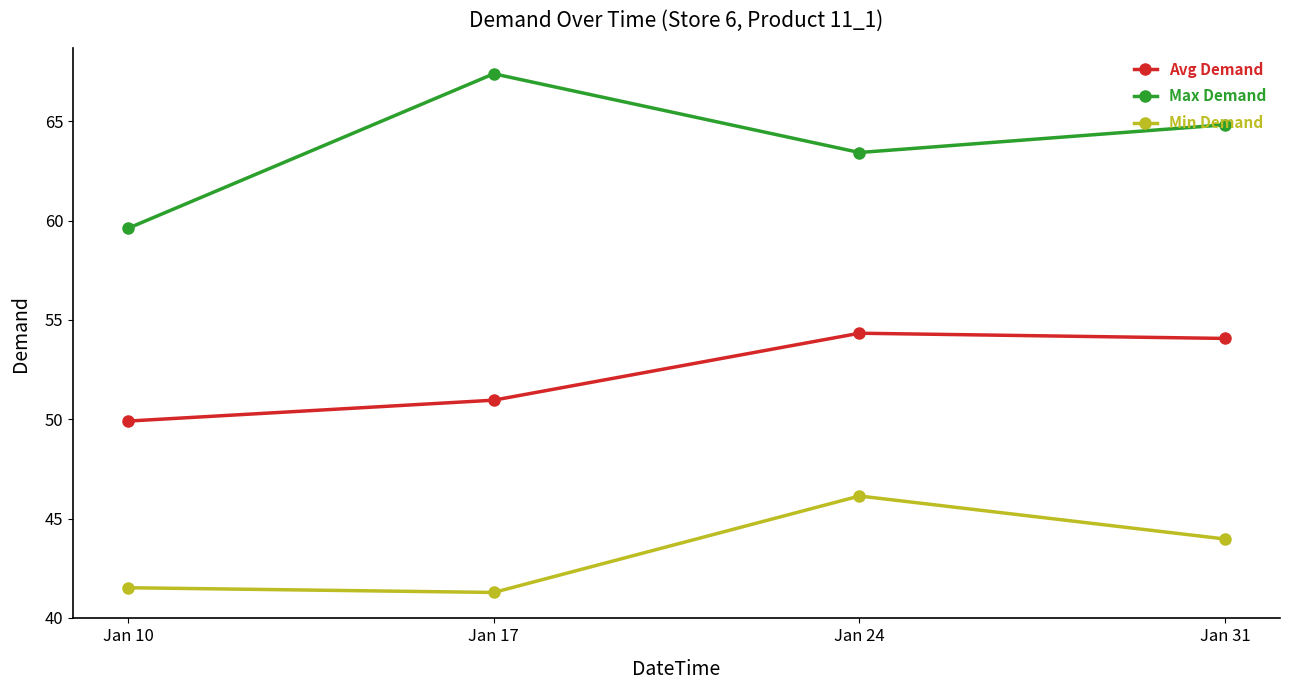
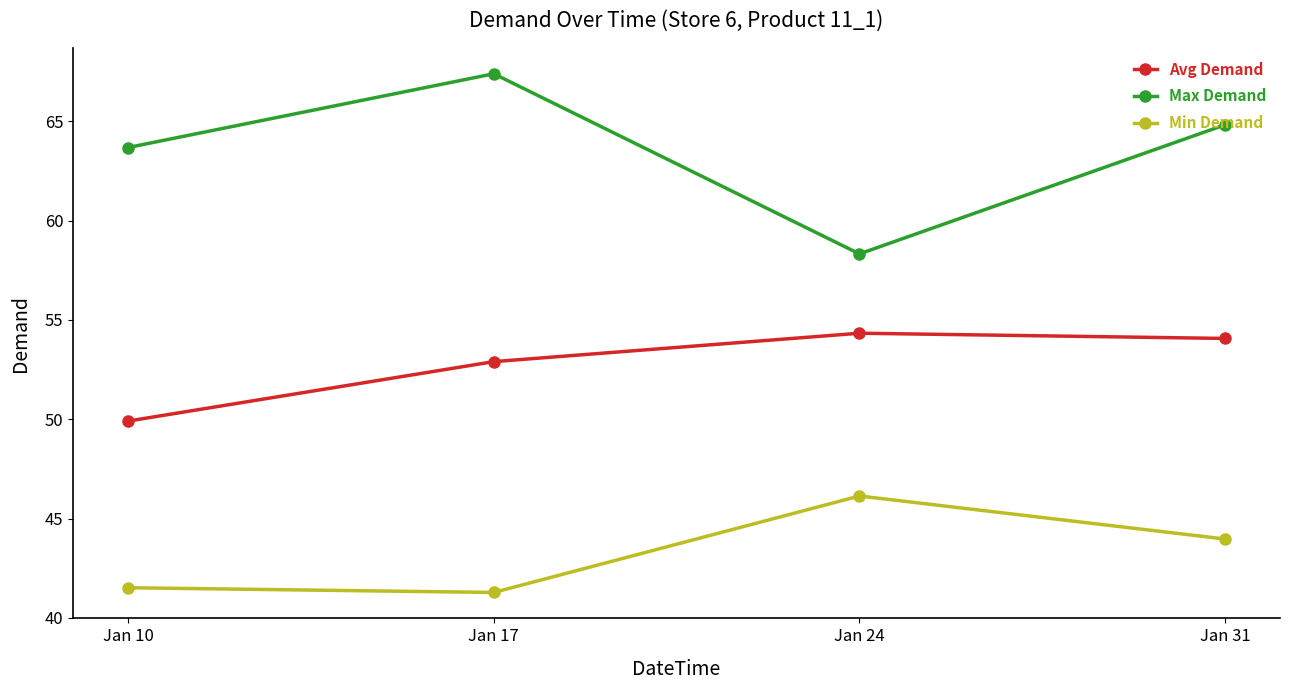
  {
    "Avg Demand": {
      "Jan 10": 49.9,
-     "Jan 17": 51.0,
+     "Jan 17": 52.9,
      "Jan 24": 54.3,
      "Jan 31": 54.1
    },
    "Max Demand": {
-     "Jan 10": 59.6,
+     "Jan 10": 63.7,
      "Jan 17": 67.4,
-     "Jan 24": 63.4,
+     "Jan 24": 58.3,
      "Jan 31": 64.8
    },
    "Min Demand": {
      "Jan 10": 41.5,
      "Jan 17": 41.3,
      "Jan 24": 46.1,
      "Jan 31": 44.0
    }
  }
